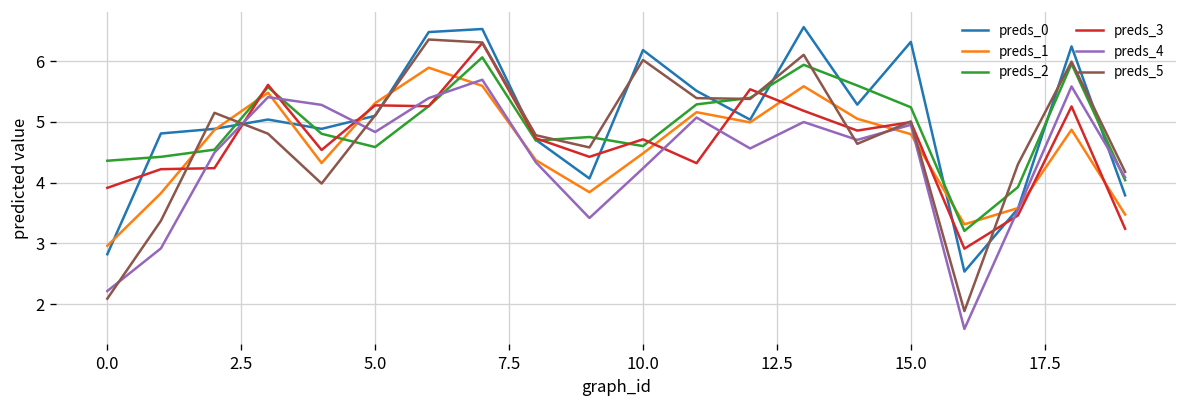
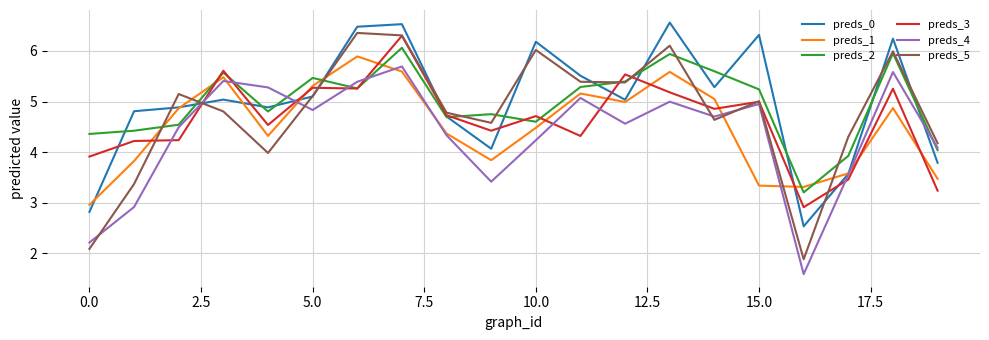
  {
    "preds_0": {
      "0.0": 2.8,
      "10.0": 6.2,
      "15.0": 6.3
    },
    "preds_1": {
      "0.0": 3.0,
      "10.0": 4.5,
-     "15.0": 4.8
+     "15.0": 3.3
    },
    "preds_2": {
      "0.0": 4.4,
-     "5.0": 4.6,
+     "5.0": 5.5,
      "10.0": 4.6,
      "15.0": 5.2
    },
    "preds_3": {
      "0.0": 3.9,
      "10.0": 4.7
    },
    "preds_4": {
      "0.0": 2.2,
      "5.0": 4.8,
      "10.0": 4.2
    },
    "preds_5": {
      "0.0": 2.1,
      "10.0": 6.0
    }
  }
